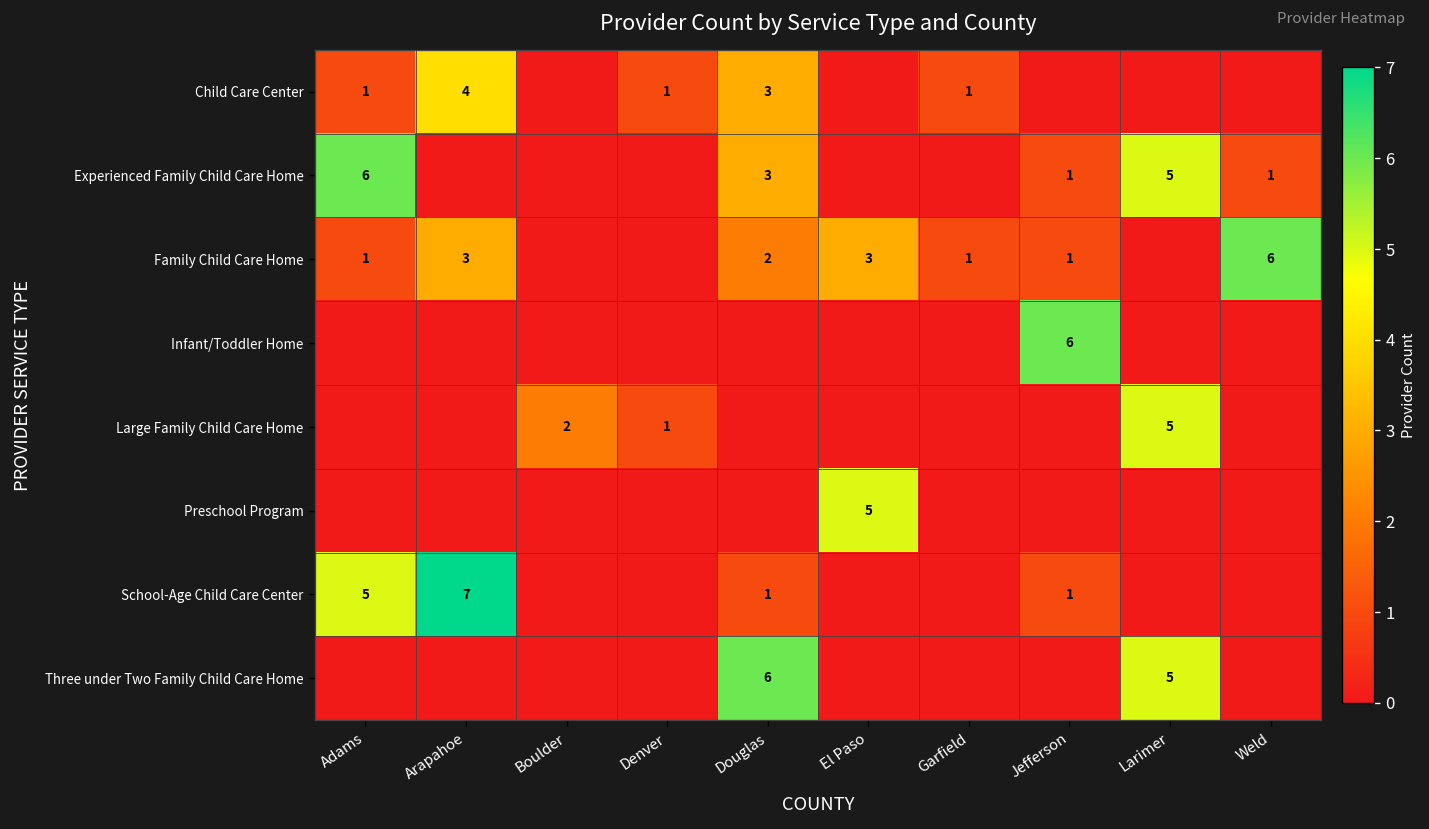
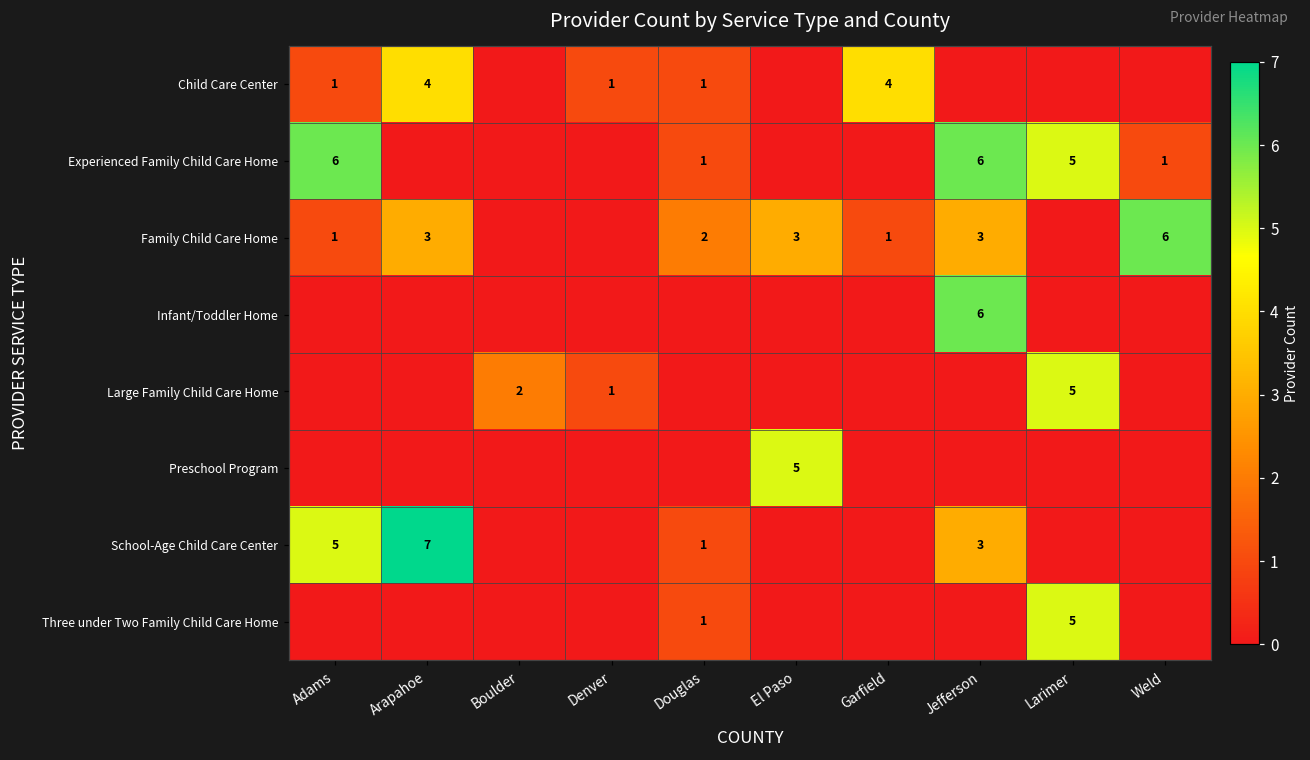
  {
    "Child Care Center": {
      "Adams": 1,
      "Arapahoe": 4,
      "Denver": 1,
-     "Douglas": 3,
-     "Garfield": 1
+     "Douglas": 1,
+     "Garfield": 4
    },
    "Experienced Family Child Care Home": {
      "Adams": 6,
-     "Douglas": 3,
-     "Jefferson": 1,
+     "Douglas": 1,
+     "Jefferson": 6,
      "Larimer": 5,
      "Weld": 1
    },
    "Family Child Care Home": {
      "Adams": 1,
      "Arapahoe": 3,
      "Douglas": 2,
      "El Paso": 3,
      "Garfield": 1,
-     "Jefferson": 1,
+     "Jefferson": 3,
      "Weld": 6
    },
    "Infant/Toddler Home": {
      "Jefferson": 6
    },
    "Large Family Child Care Home": {
      "Boulder": 2,
      "Denver": 1,
      "Larimer": 5
    },
    "Preschool Program": {
      "El Paso": 5
    },
    "School-Age Child Care Center": {
      "Adams": 5,
      "Arapahoe": 7,
      "Douglas": 1,
-     "Jefferson": 1
+     "Jefferson": 3
    },
    "Three under Two Family Child Care Home": {
-     "Douglas": 6,
+     "Douglas": 1,
      "Larimer": 5
    }
  }
